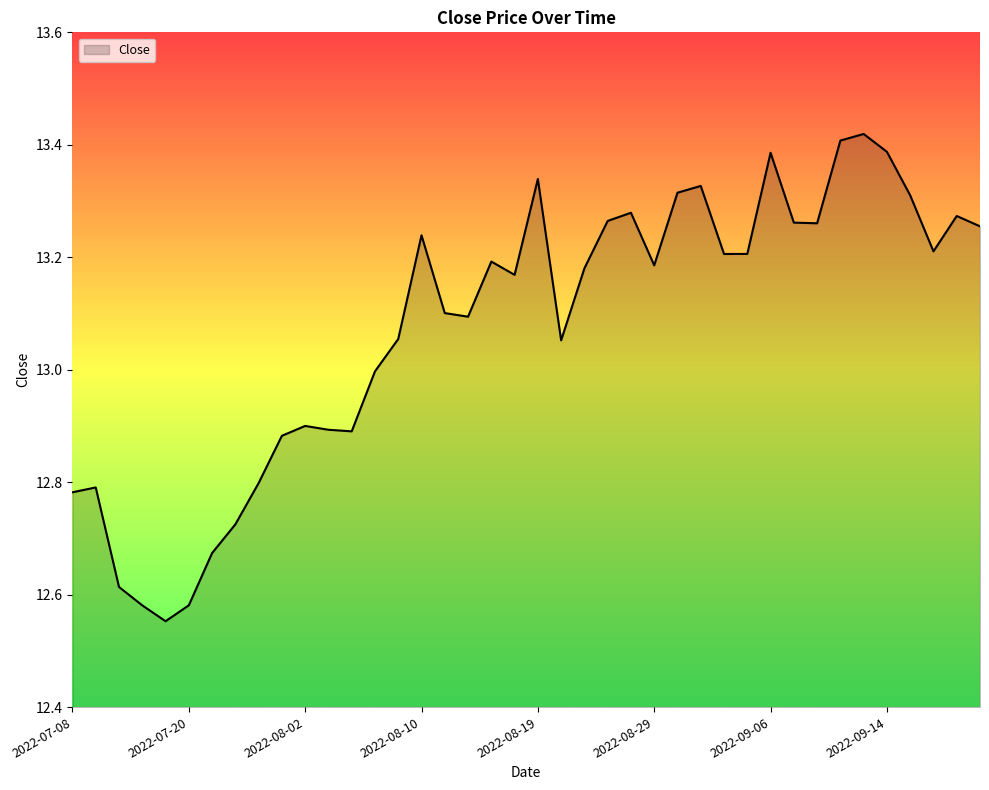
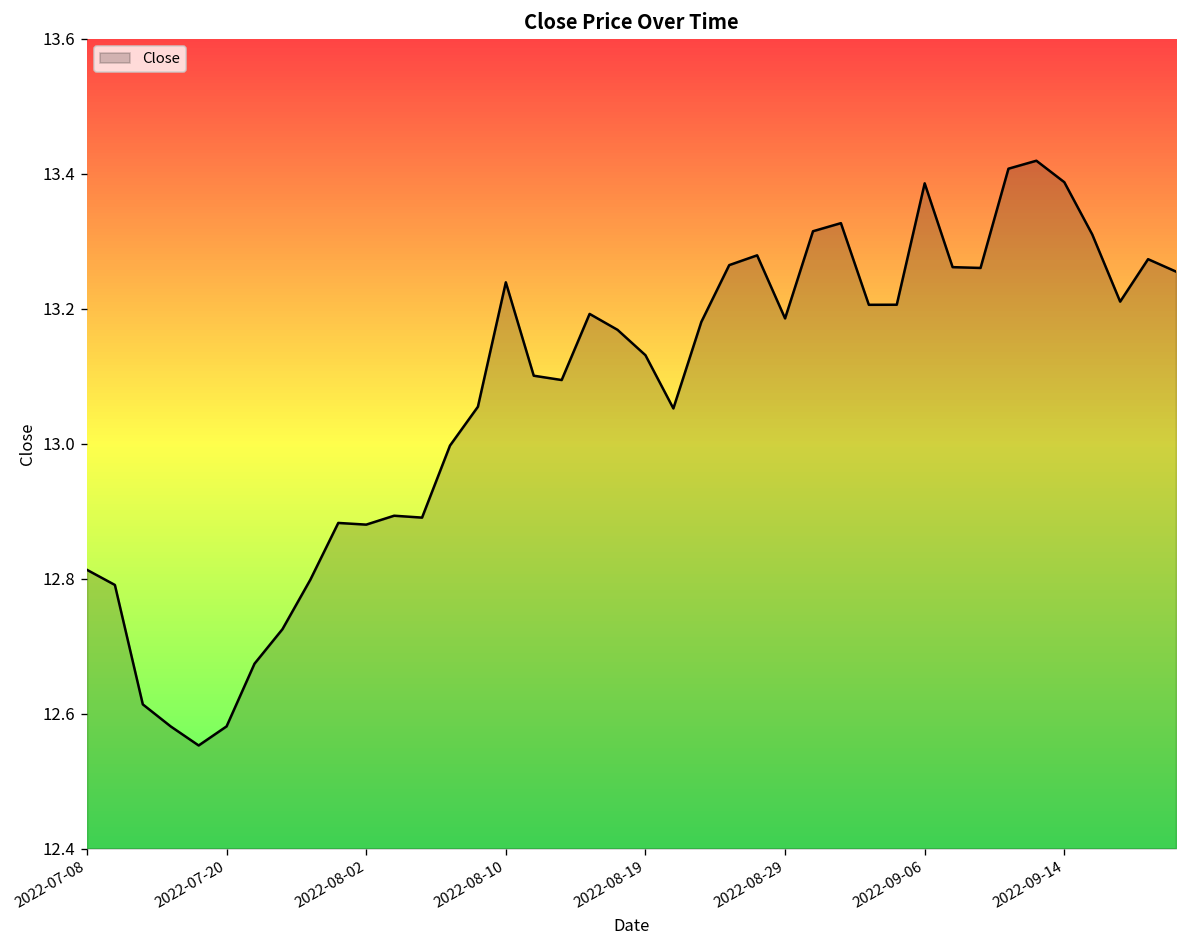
  {
-   "2022-07-08": 12.78,
+   "2022-07-08": 12.81,
    "2022-07-20": 12.58,
-   "2022-08-02": 12.90,
+   "2022-08-02": 12.88,
    "2022-08-10": 13.24,
-   "2022-08-19": 13.34,
+   "2022-08-19": 13.13,
    "2022-08-29": 13.19,
    "2022-09-06": 13.39,
    "2022-09-14": 13.39
  }
